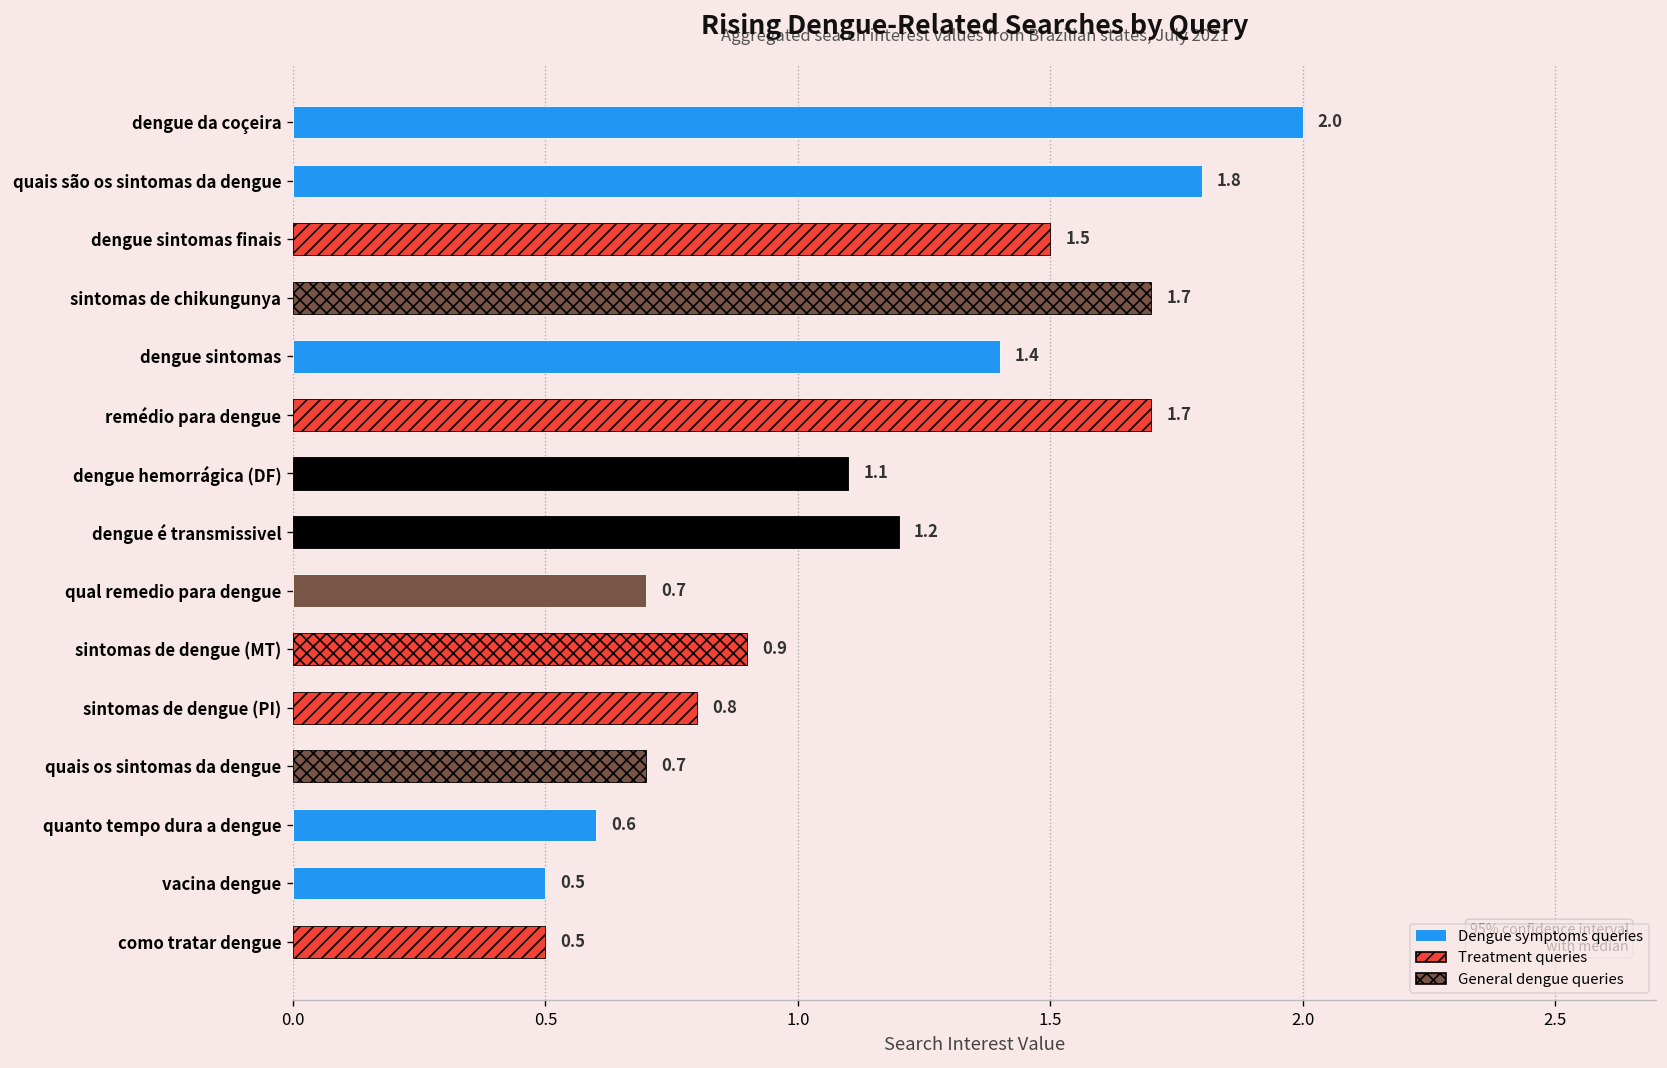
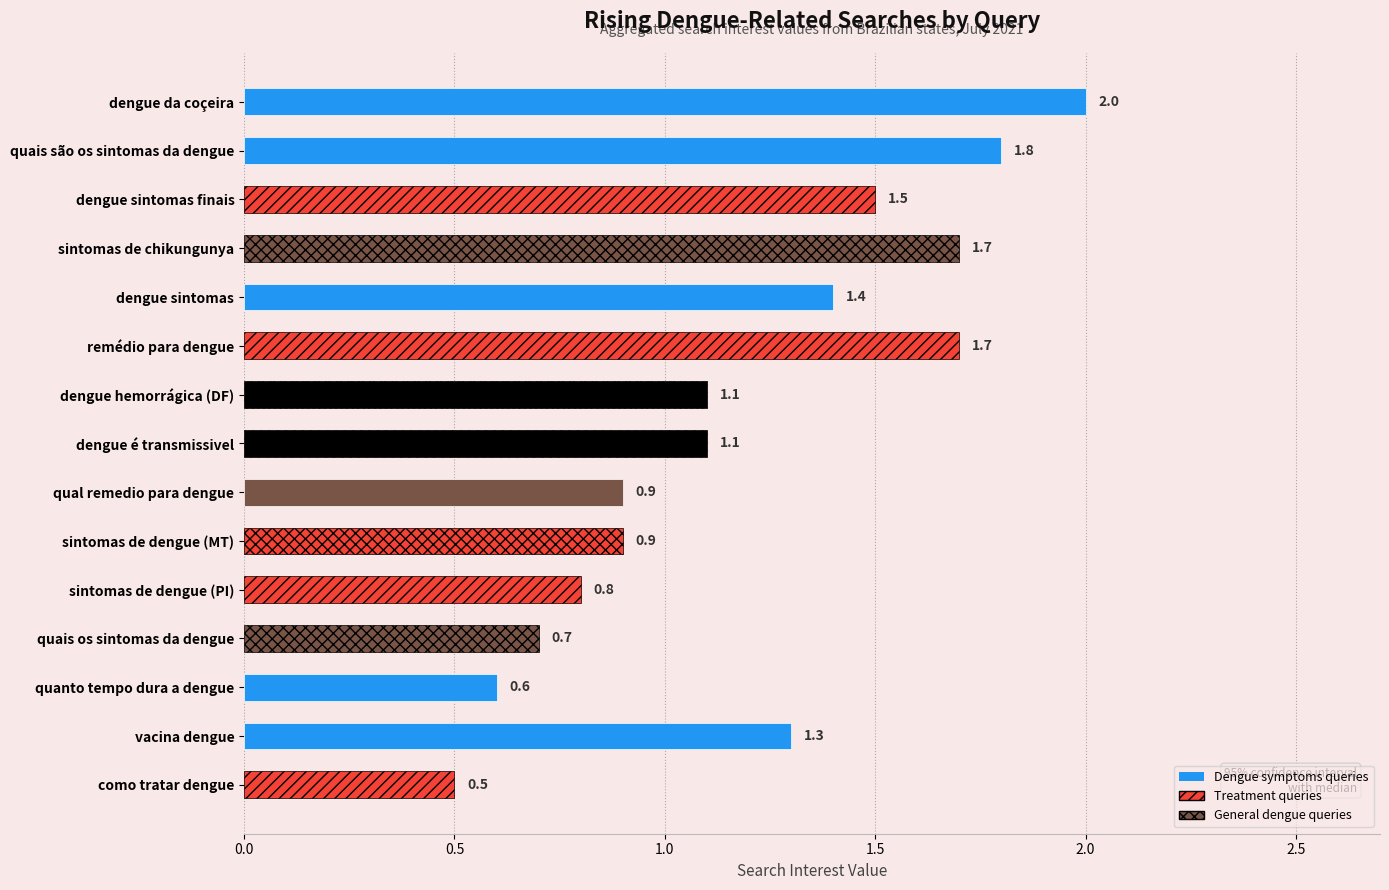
  {
    "dengue da coçeira": 2.0,
    "quais são os sintomas da dengue": 1.8,
    "dengue sintomas finais": 1.5,
    "sintomas de chikungunya": 1.7,
    "dengue sintomas": 1.4,
    "remédio para dengue": 1.7,
    "dengue hemorrágica (DF)": 1.1,
-   "dengue é transmissivel": 1.2,
-   "qual remedio para dengue": 0.7,
+   "dengue é transmissivel": 1.1,
+   "qual remedio para dengue": 0.9,
    "sintomas de dengue (MT)": 0.9,
    "sintomas de dengue (PI)": 0.8,
    "quais os sintomas da dengue": 0.7,
    "quanto tempo dura a dengue": 0.6,
-   "vacina dengue": 0.5,
+   "vacina dengue": 1.3,
    "como tratar dengue": 0.5
  }
